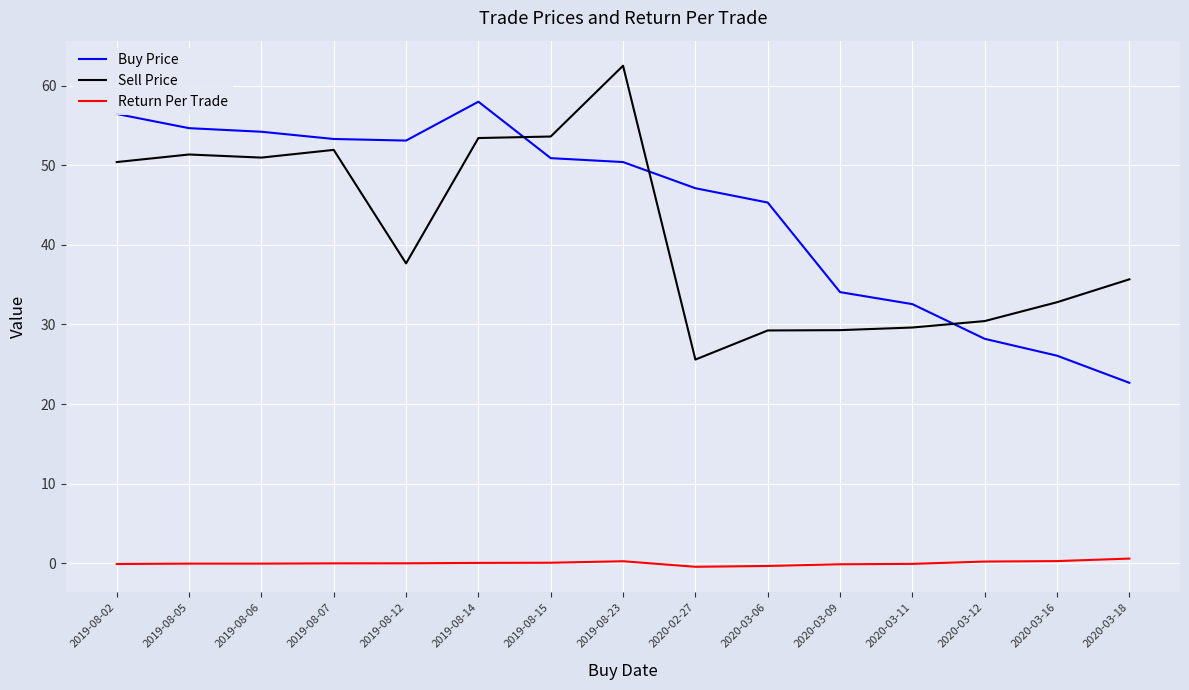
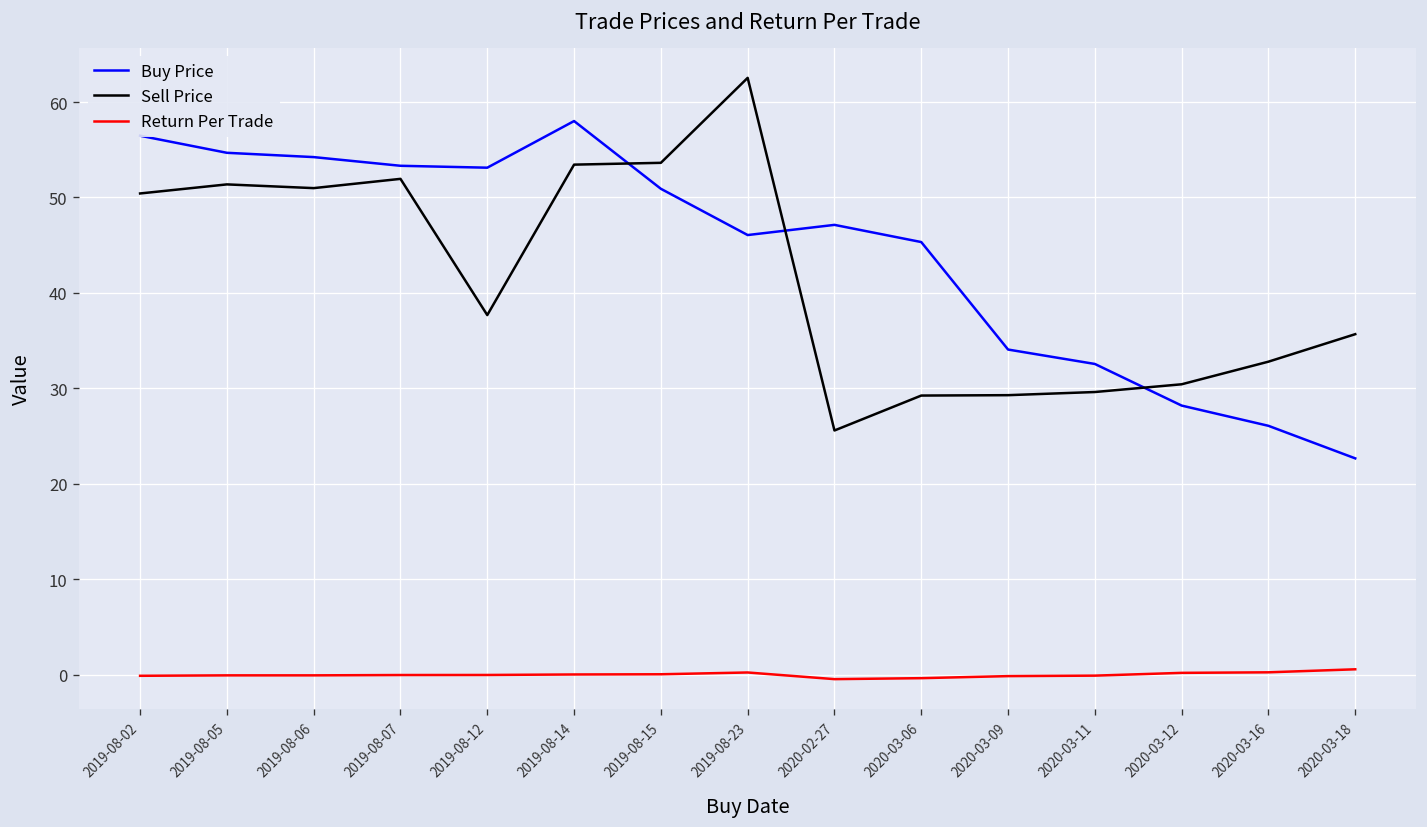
  {
    "Buy Price": {
      "2019-08-05": 55,
      "2019-08-06": 54,
      "2019-08-07": 53,
      "2019-08-12": 53,
      "2019-08-14": 58,
      "2019-08-15": 51,
-     "2019-08-23": 50,
+     "2019-08-23": 46,
      "2020-02-27": 47,
      "2020-03-06": 45,
      "2020-03-09": 34,
      "2020-03-11": 33,
      "2020-03-12": 28,
      "2020-03-16": 26,
      "2020-03-18": 23
    },
    "Sell Price": {
      "2019-08-02": 50,
      "2019-08-05": 51,
      "2019-08-06": 51,
      "2019-08-07": 52,
      "2019-08-12": 38,
      "2019-08-14": 53,
      "2019-08-15": 54,
      "2019-08-23": 63,
      "2020-02-27": 26,
      "2020-03-06": 29,
      "2020-03-09": 29,
      "2020-03-11": 30,
      "2020-03-12": 30,
      "2020-03-16": 33,
      "2020-03-18": 36
    },
    "Return Per Trade": {
      "2019-08-02": 0,
      "2019-08-05": 0,
      "2019-08-06": 0,
      "2019-08-07": 0,
      "2019-08-12": 0,
      "2019-08-14": 0,
      "2019-08-15": 0,
      "2019-08-23": 0,
      "2020-02-27": 0,
      "2020-03-06": 0,
      "2020-03-09": 0,
      "2020-03-11": 0,
      "2020-03-12": 0,
      "2020-03-16": 0,
      "2020-03-18": 1
    }
  }
